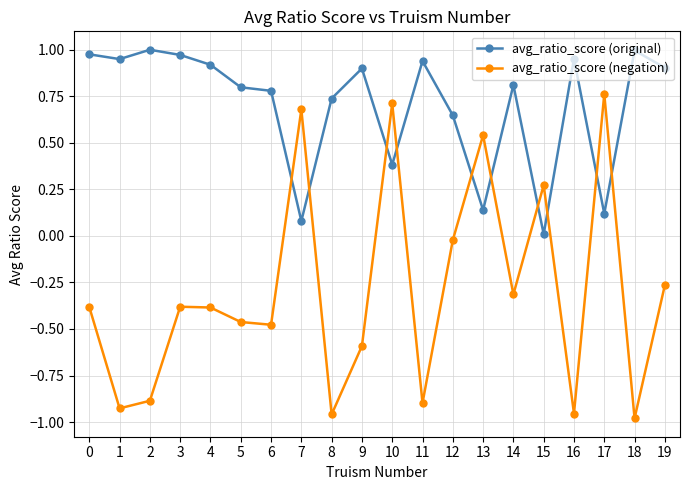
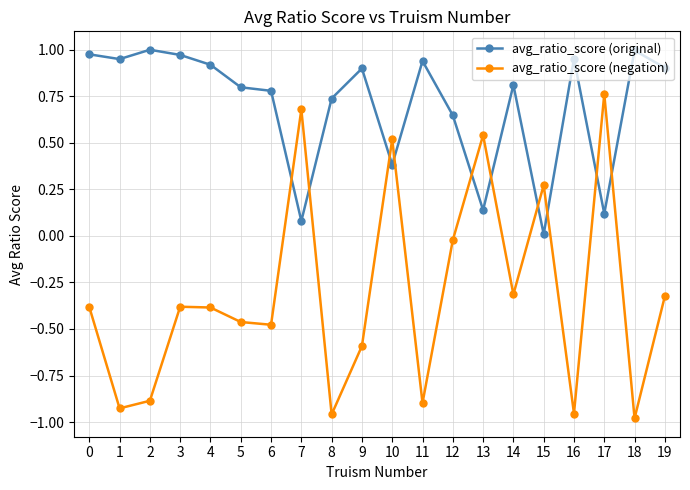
  {
    "avg_ratio_score (original)": {
      "0": 0.97,
      "1": 0.95,
      "2": 1.00,
      "3": 0.97,
      "4": 0.92,
      "5": 0.80,
      "6": 0.78,
      "7": 0.08,
      "8": 0.74,
      "9": 0.90,
      "10": 0.38,
      "11": 0.94,
      "12": 0.65,
      "13": 0.14,
      "14": 0.81,
      "15": 0.01,
      "17": 0.12
    },
    "avg_ratio_score (negation)": {
      "0": -0.38,
      "1": -0.93,
      "2": -0.89,
      "3": -0.38,
      "4": -0.38,
      "5": -0.46,
      "6": -0.48,
      "7": 0.68,
      "8": -0.96,
      "9": -0.59,
-     "10": 0.71,
+     "10": 0.52,
      "11": -0.90,
      "12": -0.02,
      "13": 0.54,
      "14": -0.31,
      "15": 0.27,
      "16": -0.95,
      "17": 0.76,
      "18": -0.98,
-     "19": -0.26
+     "19": -0.32
    }
  }
